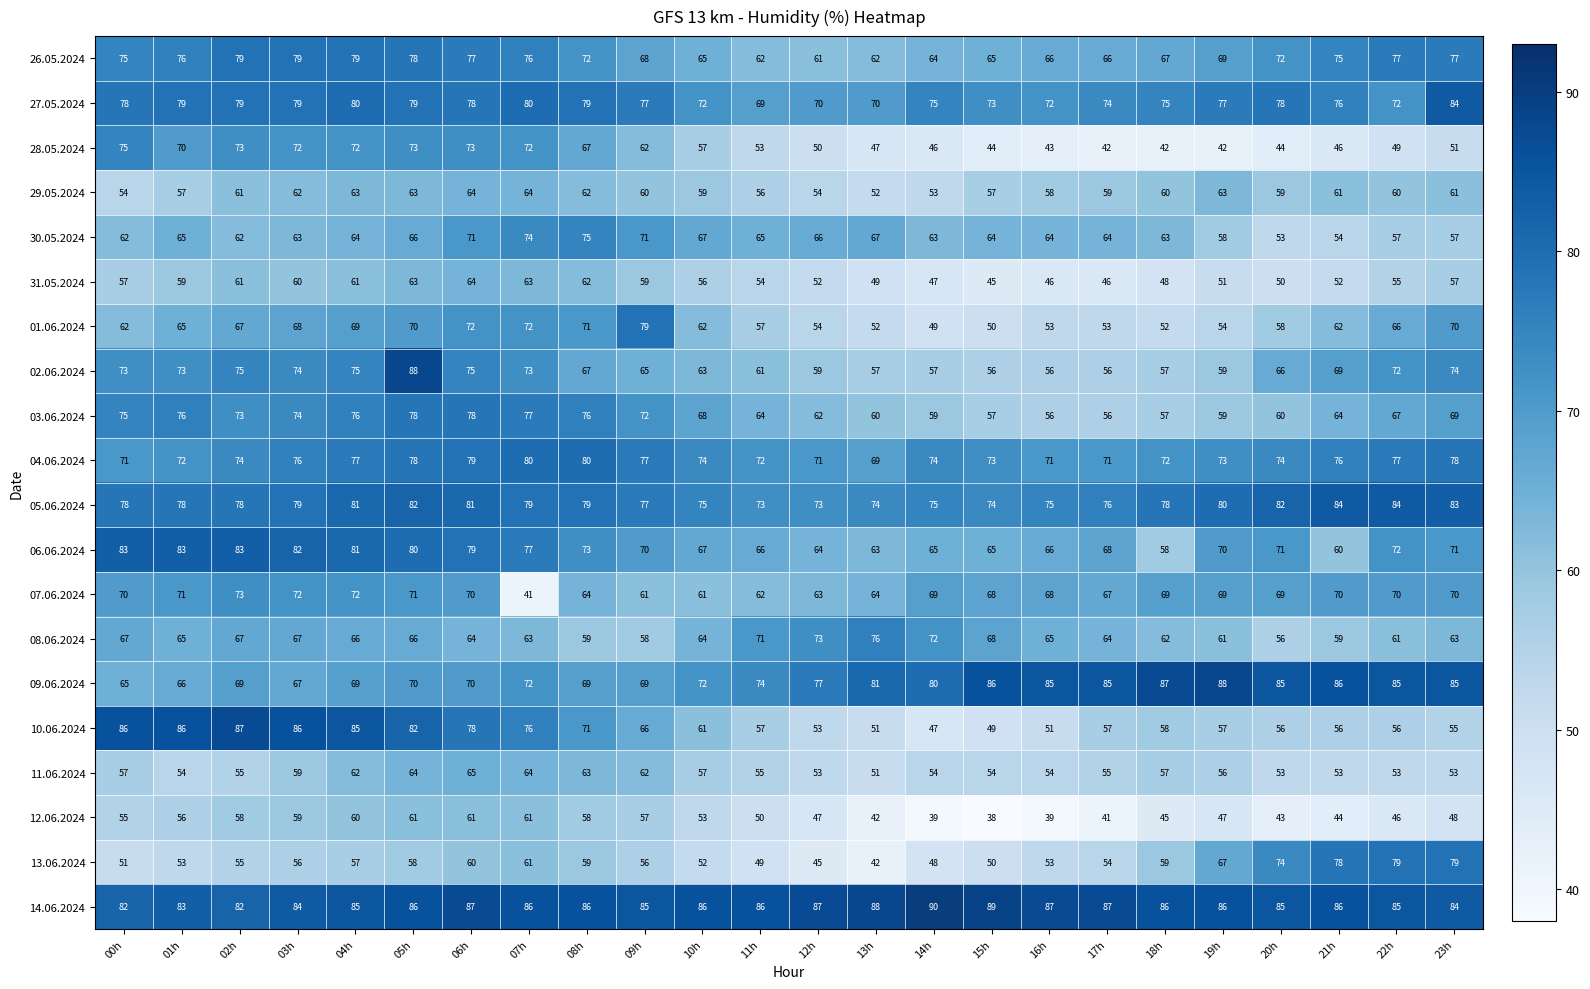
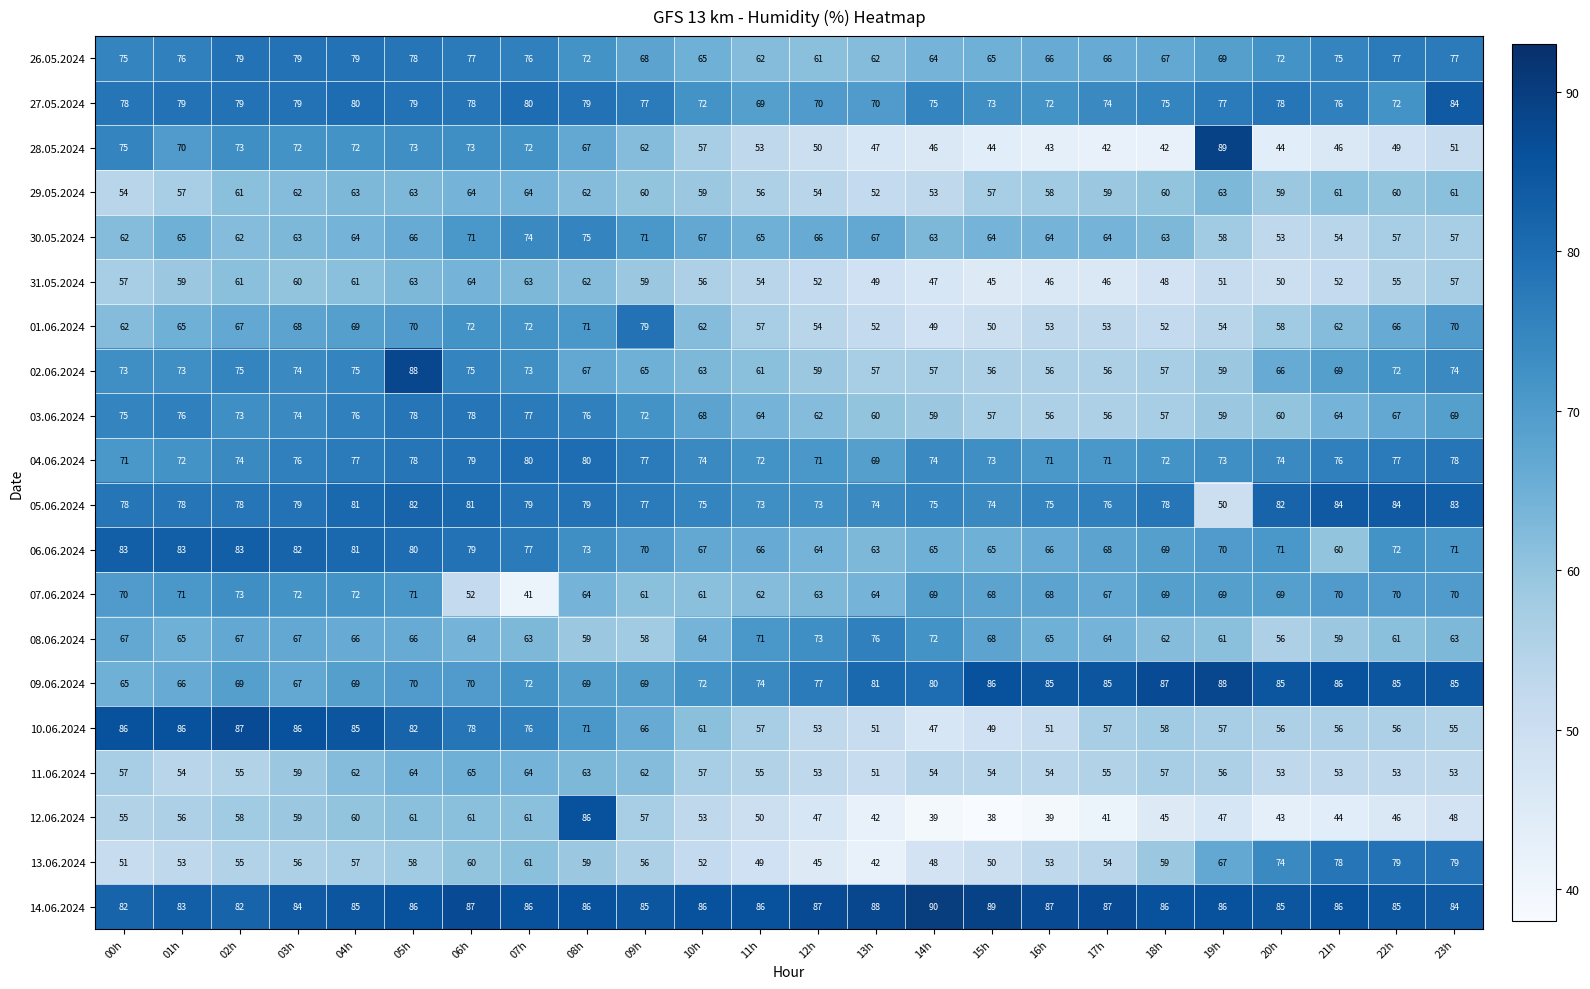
  {
    "28.05.2024": {
      "00h": 75,
      "01h": 70,
      "02h": 73,
      "03h": 72,
      "04h": 72,
      "05h": 73,
      "06h": 73,
      "07h": 72,
      "08h": 67,
      "09h": 62,
      "10h": 57,
      "11h": 53,
      "12h": 50,
      "13h": 47,
      "14h": 46,
      "15h": 44,
      "16h": 43,
      "17h": 42,
      "18h": 42,
-     "19h": 42,
+     "19h": 89,
      "20h": 44,
      "21h": 46,
      "22h": 49,
      "23h": 51
    },
    "05.06.2024": {
      "00h": 78,
      "01h": 78,
      "02h": 78,
      "03h": 79,
      "04h": 81,
      "05h": 82,
      "06h": 81,
      "07h": 79,
      "08h": 79,
      "09h": 77,
      "10h": 75,
      "11h": 73,
      "12h": 73,
      "13h": 74,
      "14h": 75,
      "15h": 74,
      "16h": 75,
      "17h": 76,
      "18h": 78,
-     "19h": 80,
+     "19h": 50,
      "20h": 82,
      "21h": 84,
      "22h": 84,
      "23h": 83
    },
    "06.06.2024": {
      "00h": 83,
      "01h": 83,
      "02h": 83,
      "03h": 82,
      "04h": 81,
      "05h": 80,
      "06h": 79,
      "07h": 77,
      "08h": 73,
      "09h": 70,
      "10h": 67,
      "11h": 66,
      "12h": 64,
      "13h": 63,
      "14h": 65,
      "15h": 65,
      "16h": 66,
      "17h": 68,
-     "18h": 58,
+     "18h": 69,
      "19h": 70,
      "20h": 71,
      "21h": 60,
      "22h": 72,
      "23h": 71
    },
    "07.06.2024": {
      "00h": 70,
      "01h": 71,
      "02h": 73,
      "03h": 72,
      "04h": 72,
      "05h": 71,
-     "06h": 70,
+     "06h": 52,
      "07h": 41,
      "08h": 64,
      "09h": 61,
      "10h": 61,
      "11h": 62,
      "12h": 63,
      "13h": 64,
      "14h": 69,
      "15h": 68,
      "16h": 68,
      "17h": 67,
      "18h": 69,
      "19h": 69,
      "20h": 69,
      "21h": 70,
      "22h": 70,
      "23h": 70
    },
    "12.06.2024": {
      "00h": 55,
      "01h": 56,
      "02h": 58,
      "03h": 59,
      "04h": 60,
      "05h": 61,
      "06h": 61,
      "07h": 61,
-     "08h": 58,
+     "08h": 86,
      "09h": 57,
      "10h": 53,
      "11h": 50,
      "12h": 47,
      "13h": 42,
      "14h": 39,
      "15h": 38,
      "16h": 39,
      "17h": 41,
      "18h": 45,
      "19h": 47,
      "20h": 43,
      "21h": 44,
      "22h": 46,
      "23h": 48
    }
  }
